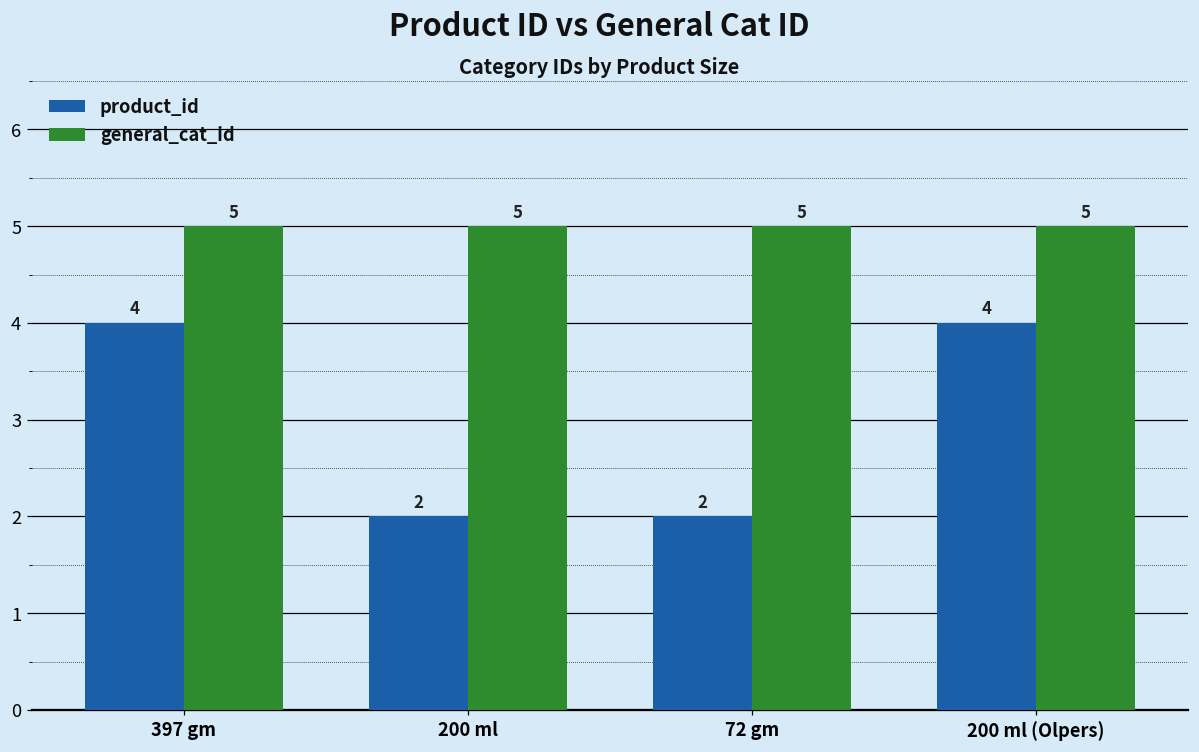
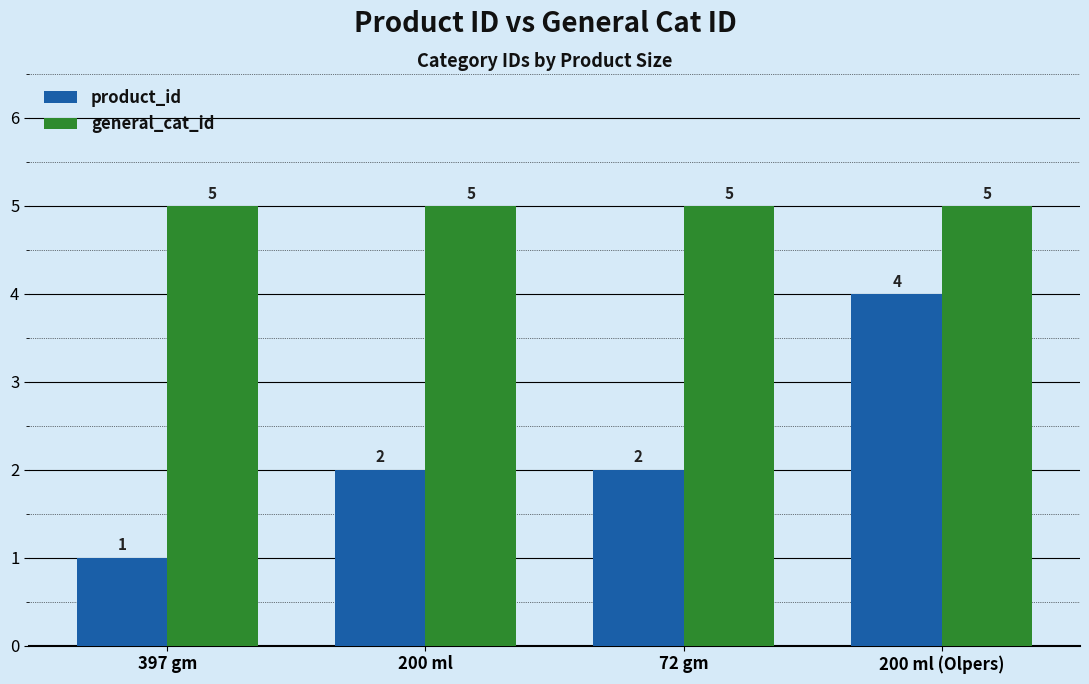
  {
    "product_id": {
-     "397 gm": 4,
+     "397 gm": 1,
      "200 ml": 2,
      "72 gm": 2,
      "200 ml (Olpers)": 4
    },
    "general_cat_id": {
      "397 gm": 5,
      "200 ml": 5,
      "72 gm": 5,
      "200 ml (Olpers)": 5
    }
  }
